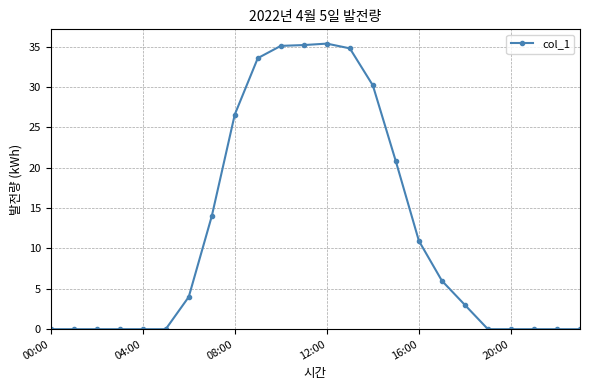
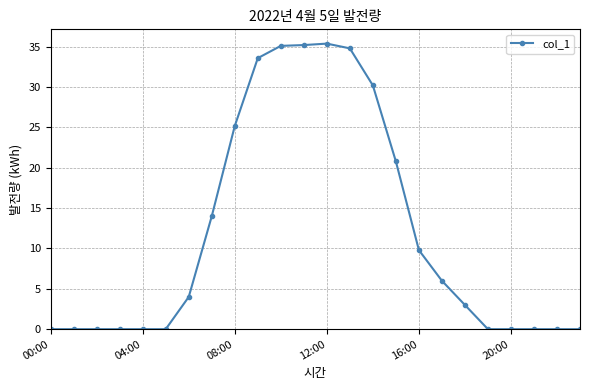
  {
    "00:00": 0,
    "04:00": 0,
-   "08:00": 27,
+   "08:00": 25,
    "12:00": 35,
-   "16:00": 11,
+   "16:00": 10,
    "20:00": 0
  }
